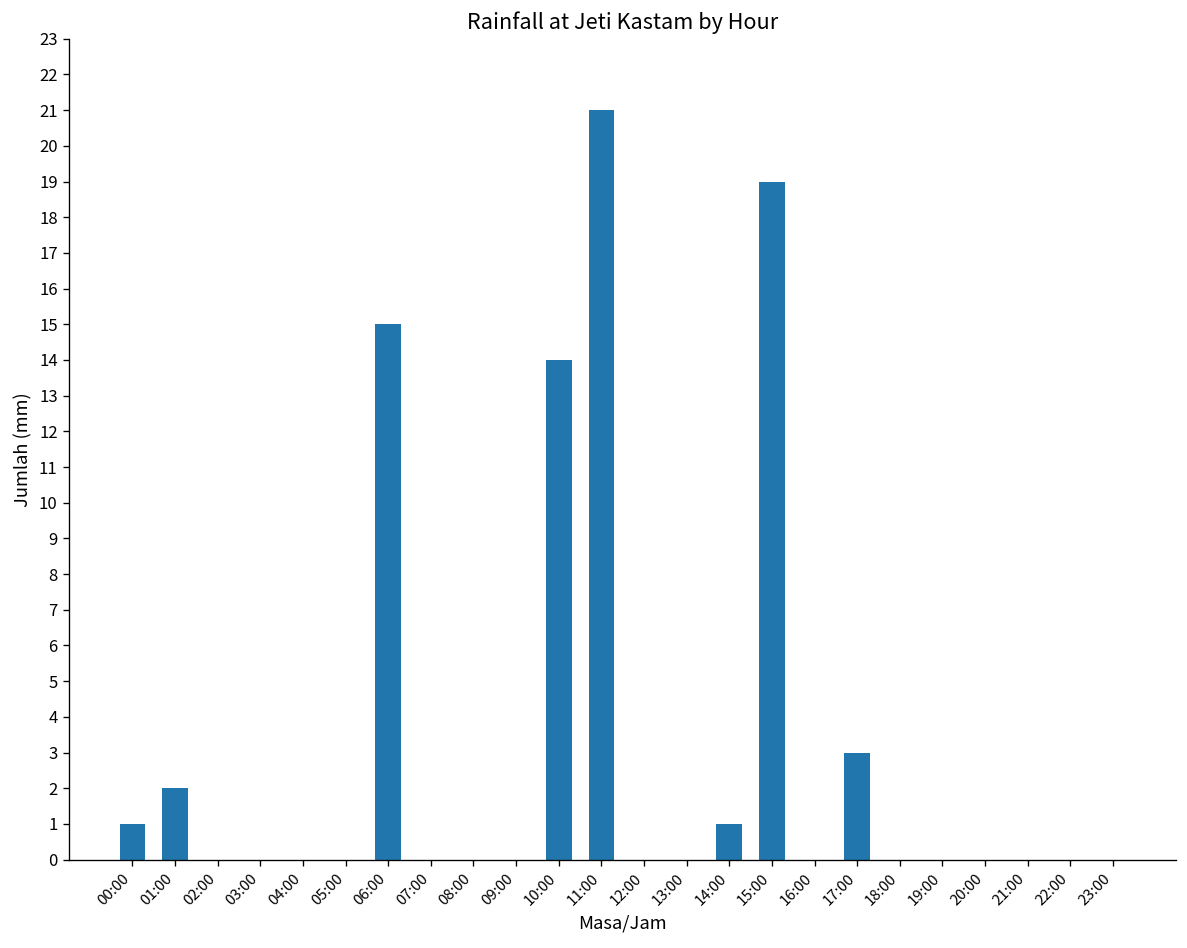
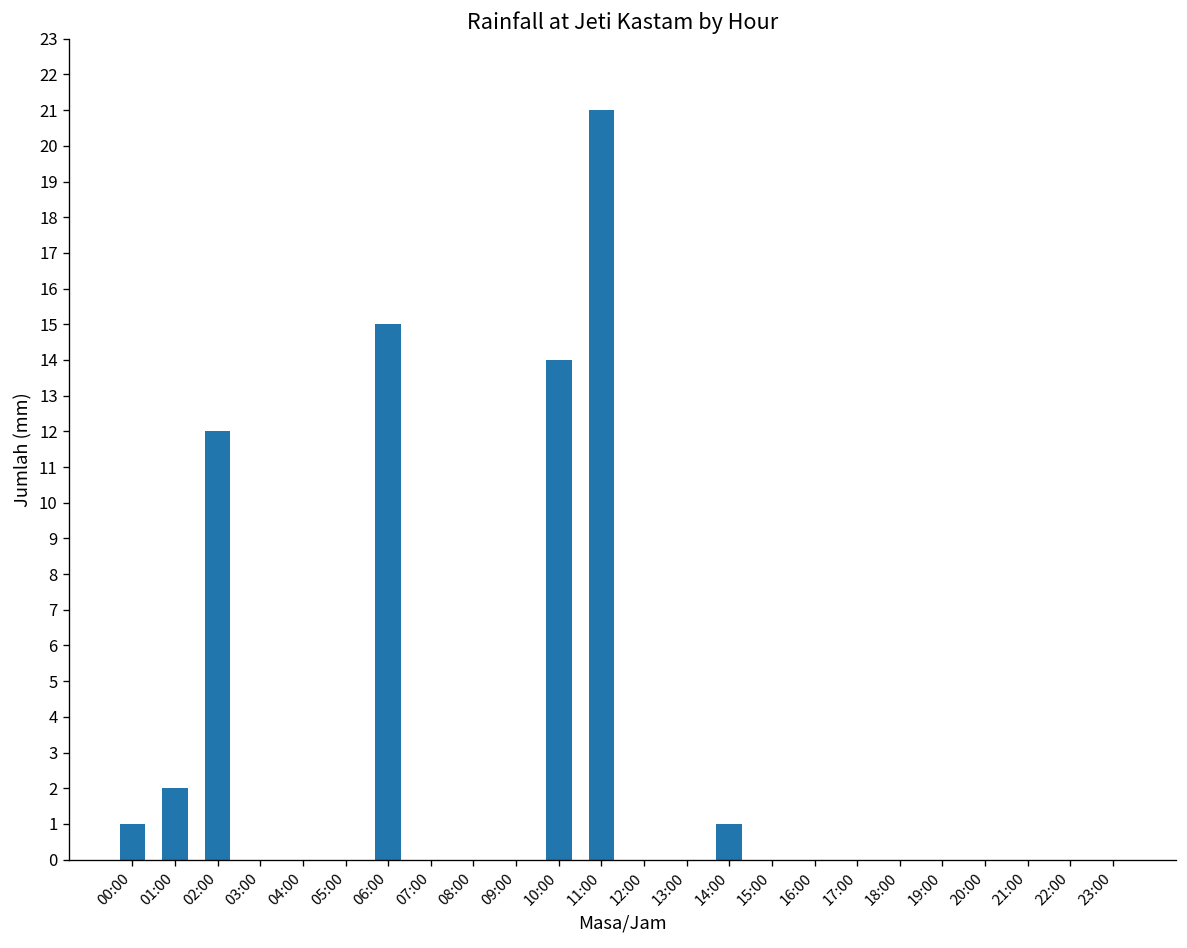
  {
    "00:00": 1,
    "01:00": 2,
-   "02:00": 0,
+   "02:00": 12,
    "03:00": 0,
    "04:00": 0,
    "05:00": 0,
    "06:00": 15,
    "07:00": 0,
    "08:00": 0,
    "09:00": 0,
    "10:00": 14,
    "11:00": 21,
    "12:00": 0,
    "13:00": 0,
    "14:00": 1,
-   "15:00": 19,
+   "15:00": 0,
    "16:00": 0,
-   "17:00": 3,
+   "17:00": 0,
    "18:00": 0,
    "19:00": 0,
    "20:00": 0,
    "21:00": 0,
    "22:00": 0,
    "23:00": 0
  }
